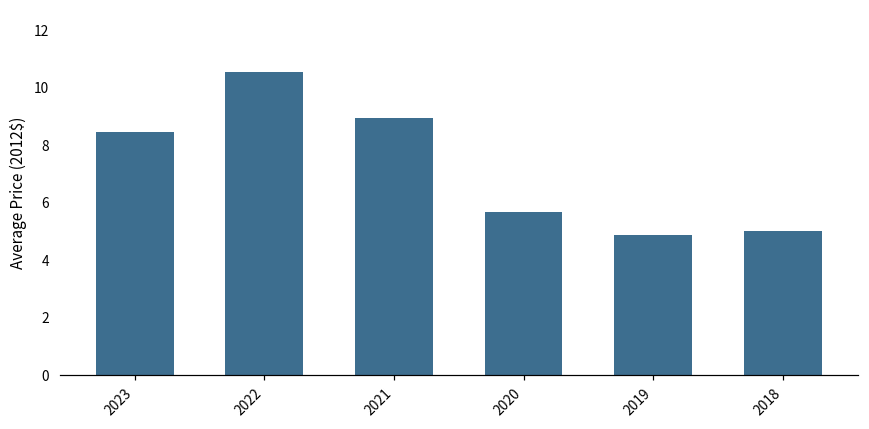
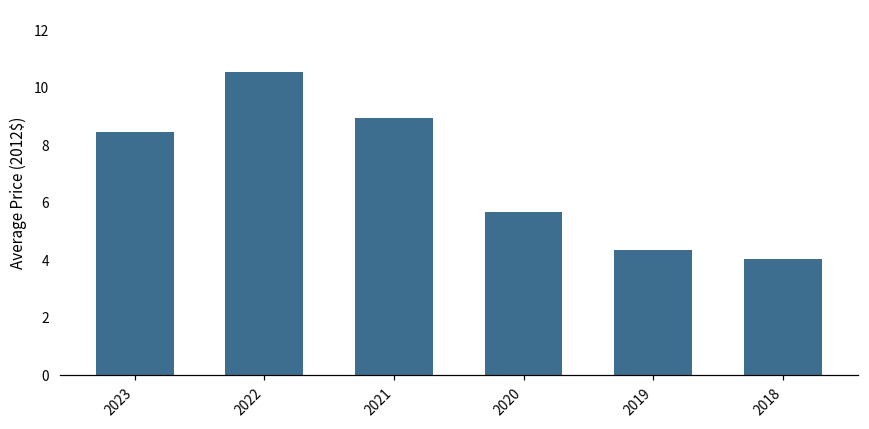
  {
    "2023": 8.5,
    "2022": 10.6,
    "2021": 9.0,
    "2020": 5.7,
-   "2019": 4.9,
-   "2018": 5.0
+   "2019": 4.3,
+   "2018": 4.0
  }
